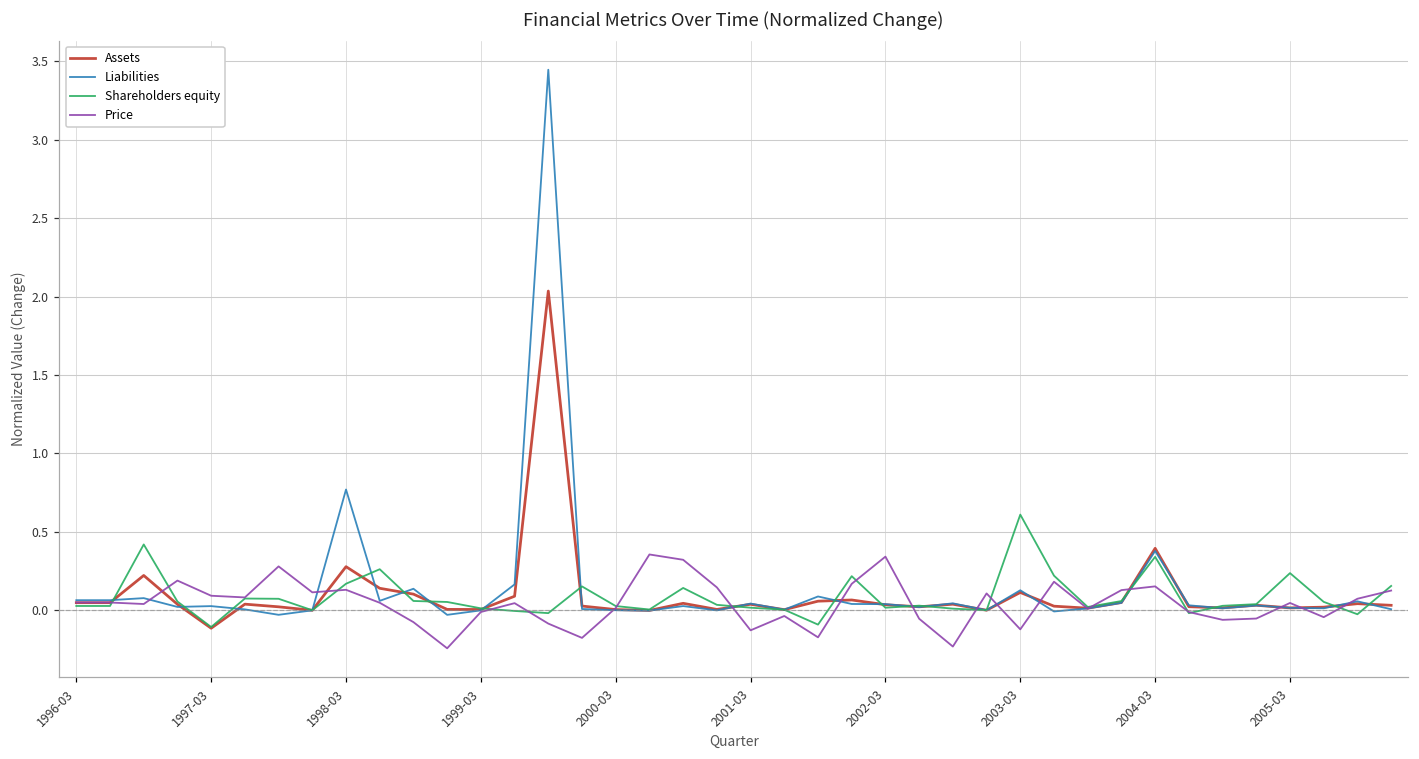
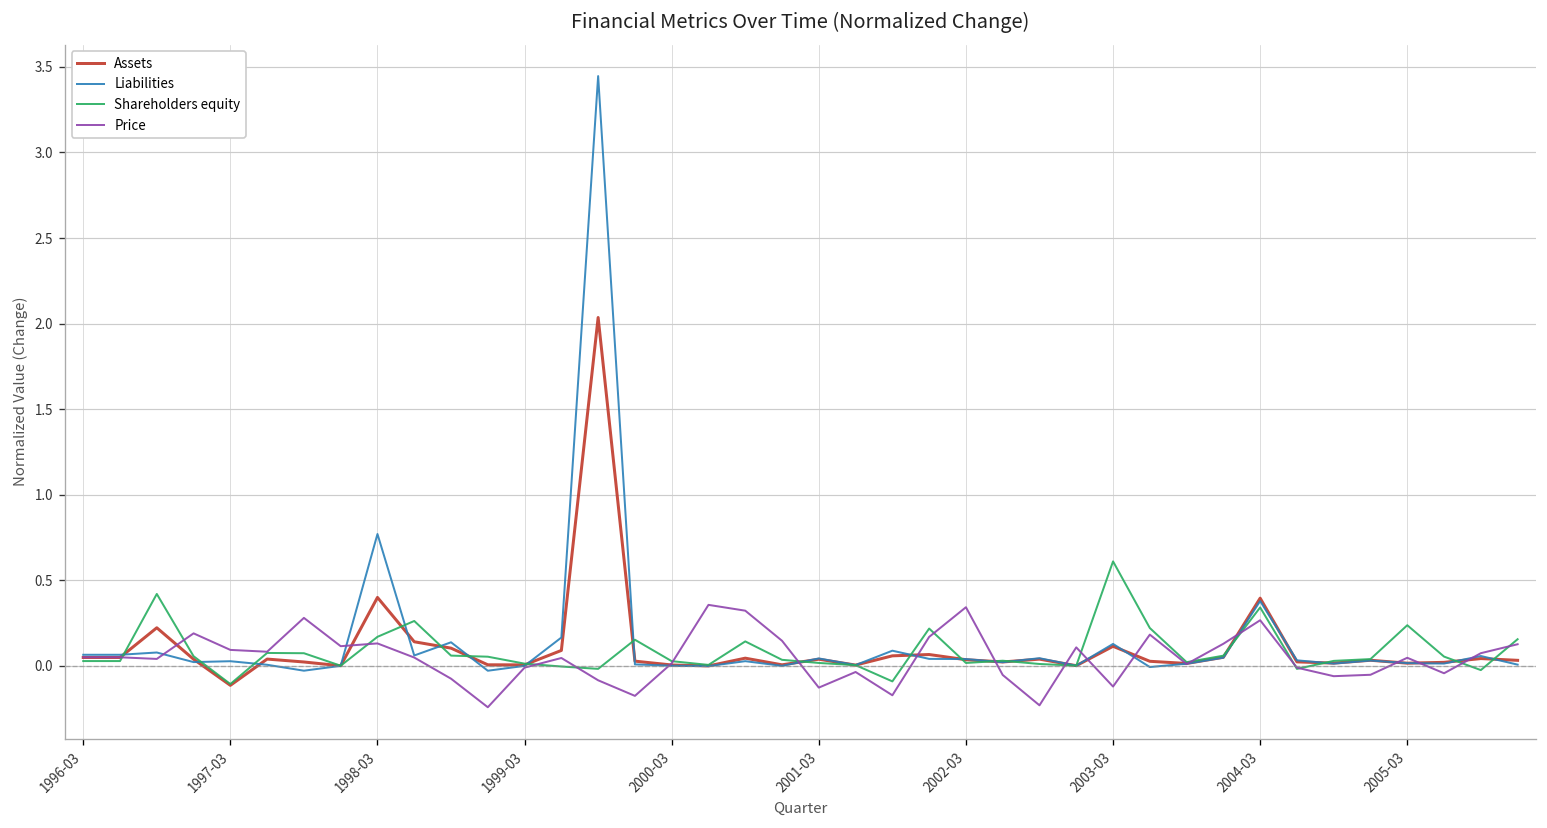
  {
    "Assets": {
-     "1998-03": 0.28
+     "1998-03": 0.40
    },
    "Liabilities": {
      "1997-03": 0.03,
      "1998-03": 0.77
    },
    "Shareholders equity": {
      "1996-03": 0.03,
      "1998-03": 0.17,
      "2001-03": 0.02,
      "2002-03": 0.02,
      "2003-03": 0.61,
      "2004-03": 0.34,
      "2005-03": 0.24
    },
    "Price": {
      "1997-03": 0.09,
      "1998-03": 0.13,
      "2001-03": -0.13,
      "2002-03": 0.34,
      "2003-03": -0.12,
-     "2004-03": 0.15,
+     "2004-03": 0.27,
      "2005-03": 0.05
    }
  }
